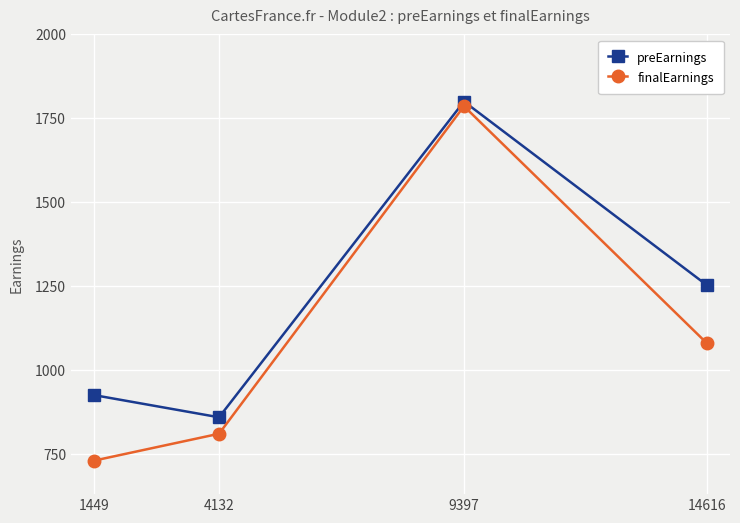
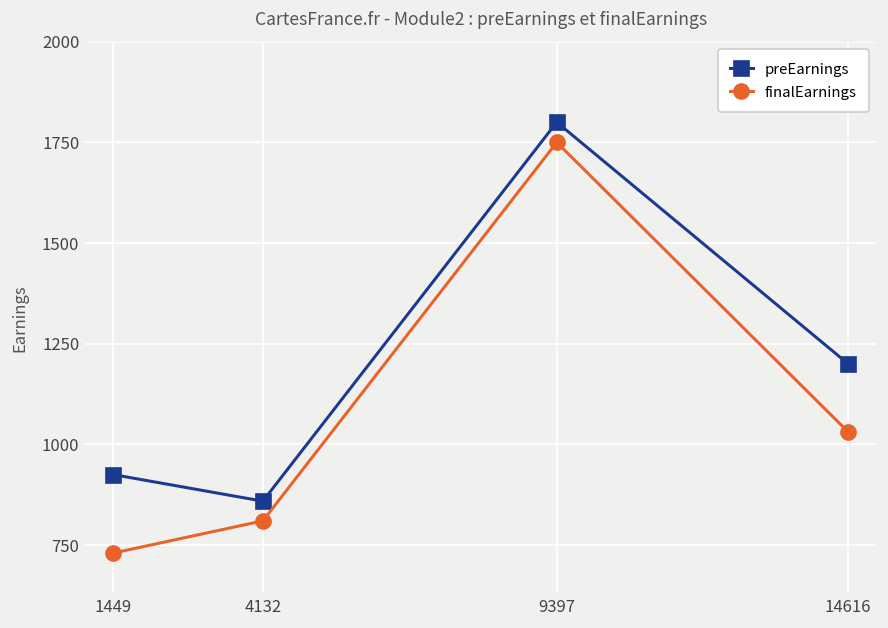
  {
    "preEarnings": {
      "1449": 930,
      "4132": 860,
      "9397": 1800,
-     "14616": 1250
+     "14616": 1200
    },
    "finalEarnings": {
      "1449": 730,
      "4132": 810,
-     "9397": 1790,
-     "14616": 1080
+     "9397": 1750,
+     "14616": 1030
    }
  }
